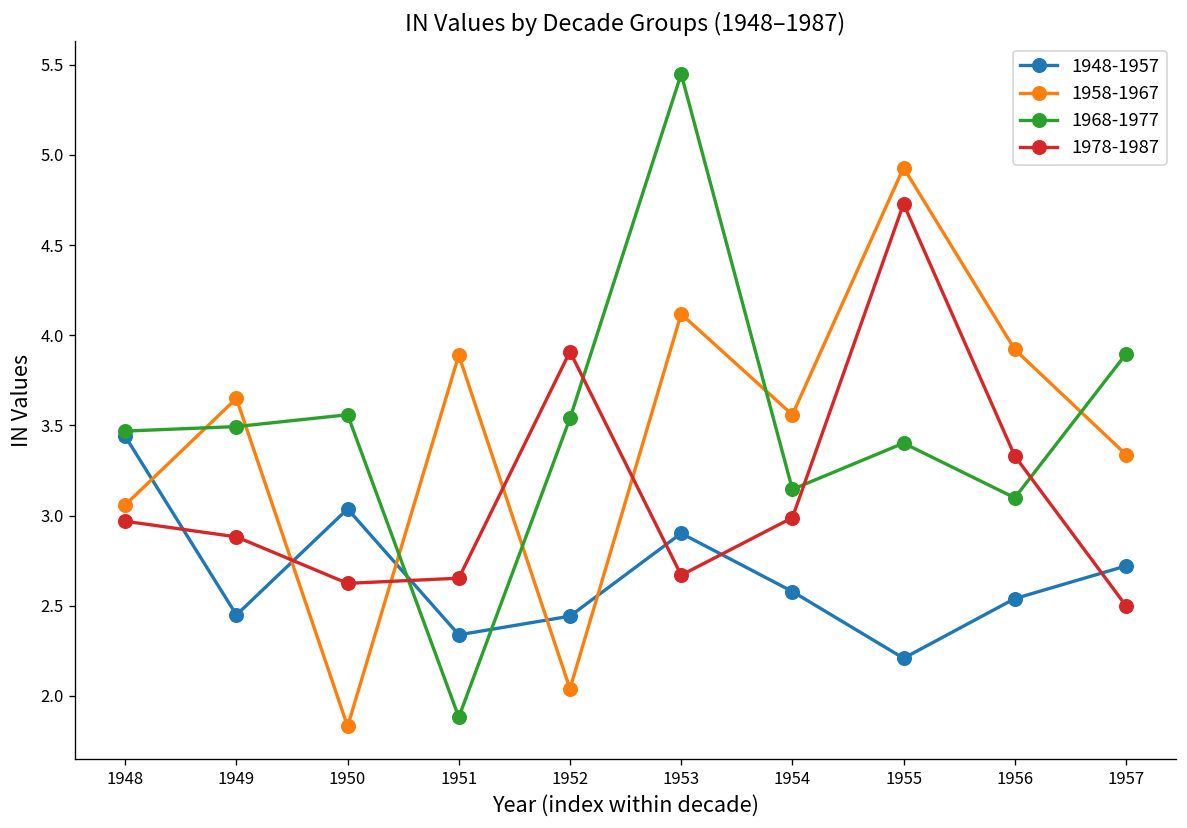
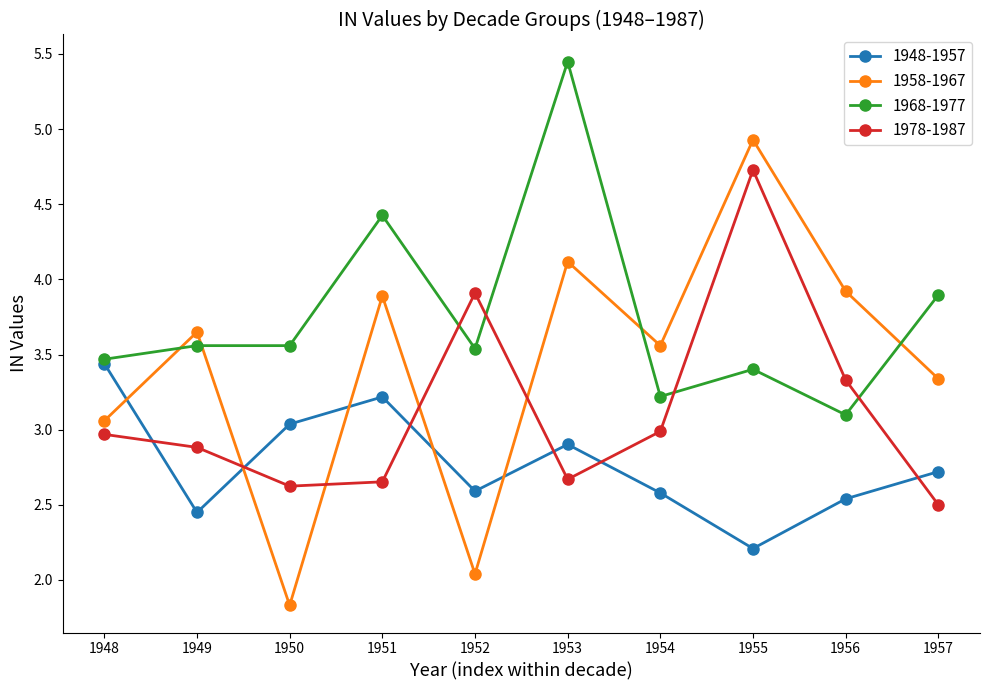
  {
    "1948-1957": {
      "1948": 3.44,
      "1949": 2.45,
      "1950": 3.04,
-     "1951": 2.34,
-     "1952": 2.44,
+     "1951": 3.22,
+     "1952": 2.59,
      "1953": 2.90,
      "1954": 2.58,
      "1955": 2.21,
      "1956": 2.54,
      "1957": 2.72
    },
    "1958-1967": {
      "1948": 3.06,
      "1949": 3.65,
      "1950": 1.83,
      "1951": 3.89,
      "1952": 2.04,
      "1953": 4.12,
      "1954": 3.56,
      "1955": 4.93,
      "1956": 3.92,
      "1957": 3.34
    },
    "1968-1977": {
      "1948": 3.47,
-     "1949": 3.49,
+     "1949": 3.56,
      "1950": 3.56,
-     "1951": 1.88,
+     "1951": 4.43,
      "1952": 3.54,
      "1953": 5.45,
-     "1954": 3.15,
+     "1954": 3.22,
      "1955": 3.40,
      "1956": 3.10,
      "1957": 3.90
    },
    "1978-1987": {
      "1948": 2.97,
      "1949": 2.88,
      "1950": 2.62,
      "1951": 2.65,
      "1952": 3.91,
      "1953": 2.67,
      "1954": 2.99,
      "1955": 4.73,
      "1956": 3.33,
      "1957": 2.50
    }
  }
